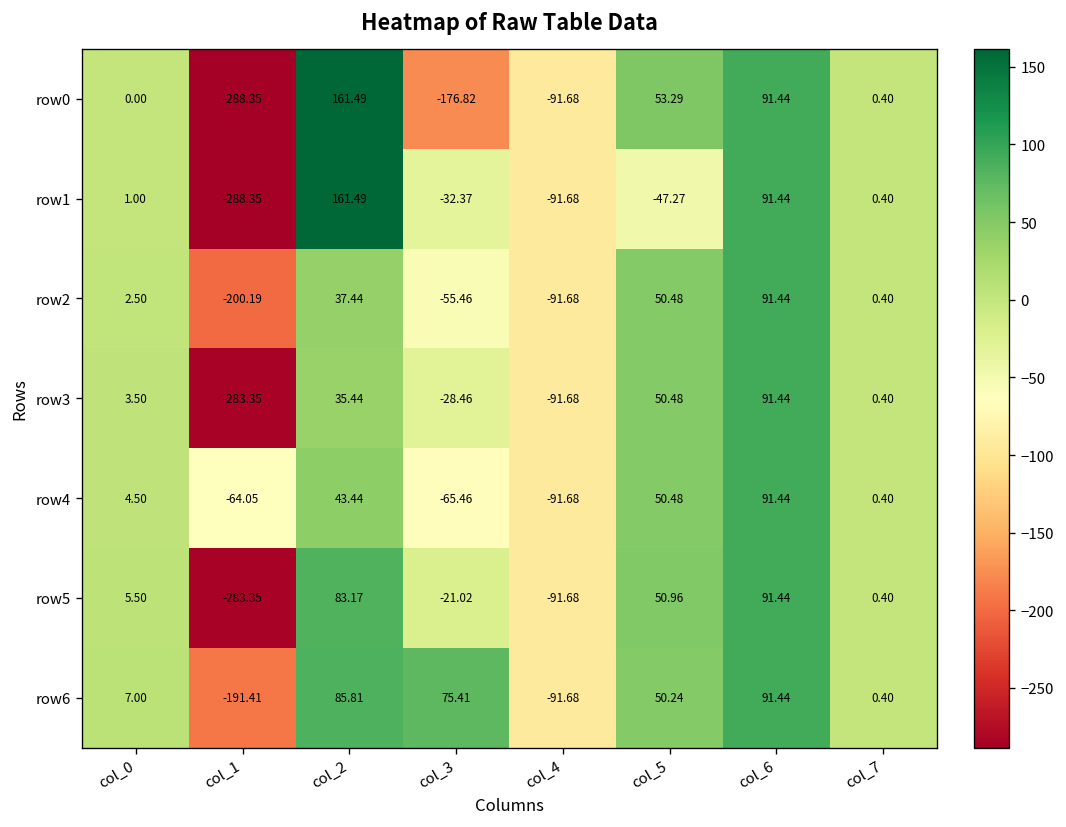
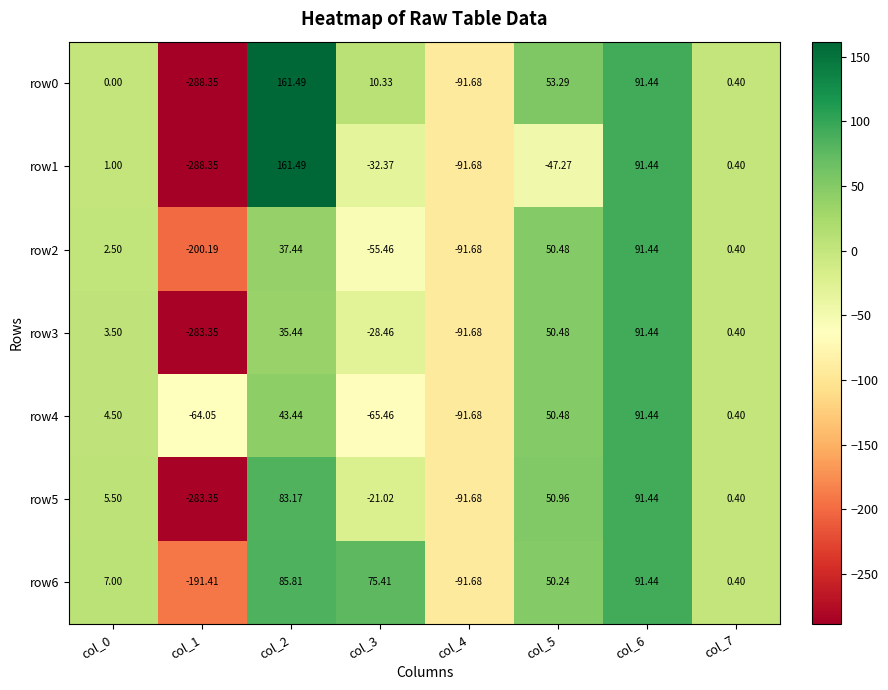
  {
    "row0": {
      "col_0": 0.00,
      "col_1": -288.35,
      "col_2": 161.49,
-     "col_3": -176.82,
+     "col_3": 10.33,
      "col_4": -91.68,
      "col_5": 53.29,
      "col_6": 91.44,
      "col_7": 0.40
    },
    "row1": {
      "col_0": 1.00,
      "col_1": -288.35,
      "col_2": 161.49,
      "col_3": -32.37,
      "col_4": -91.68,
      "col_5": -47.27,
      "col_6": 91.44,
      "col_7": 0.40
    },
    "row2": {
      "col_0": 2.50,
      "col_1": -200.19,
      "col_2": 37.44,
      "col_3": -55.46,
      "col_4": -91.68,
      "col_5": 50.48,
      "col_6": 91.44,
      "col_7": 0.40
    },
    "row3": {
      "col_0": 3.50,
      "col_1": -283.35,
      "col_2": 35.44,
      "col_3": -28.46,
      "col_4": -91.68,
      "col_5": 50.48,
      "col_6": 91.44,
      "col_7": 0.40
    },
    "row4": {
      "col_0": 4.50,
      "col_1": -64.05,
      "col_2": 43.44,
      "col_3": -65.46,
      "col_4": -91.68,
      "col_5": 50.48,
      "col_6": 91.44,
      "col_7": 0.40
    },
    "row5": {
      "col_0": 5.50,
      "col_1": -283.35,
      "col_2": 83.17,
      "col_3": -21.02,
      "col_4": -91.68,
      "col_5": 50.96,
      "col_6": 91.44,
      "col_7": 0.40
    },
    "row6": {
      "col_0": 7.00,
      "col_1": -191.41,
      "col_2": 85.81,
      "col_3": 75.41,
      "col_4": -91.68,
      "col_5": 50.24,
      "col_6": 91.44,
      "col_7": 0.40
    }
  }
